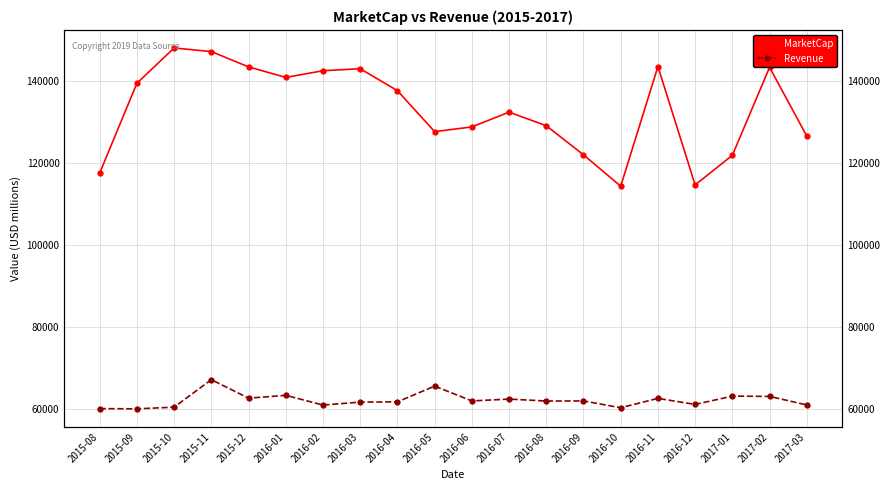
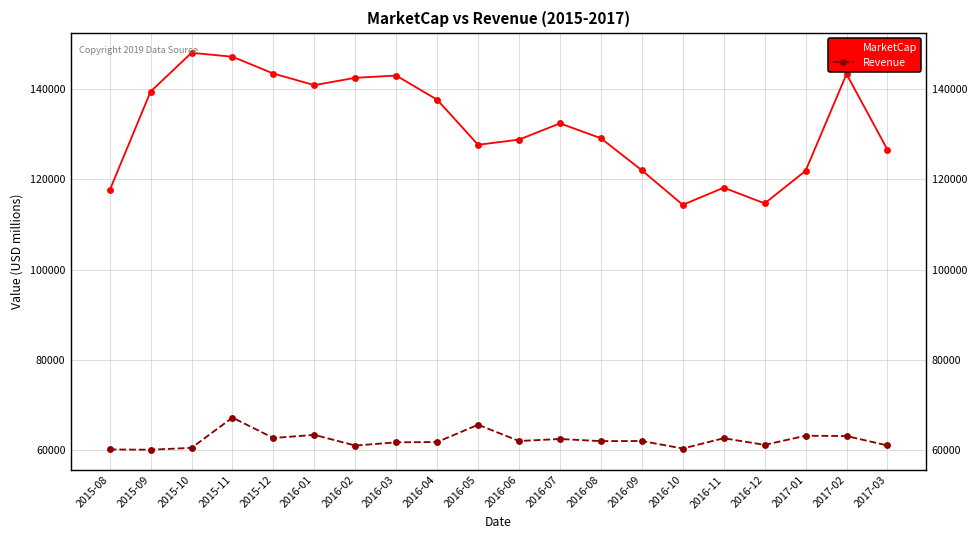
  {
    "MarketCap": {
      "2015-08": 118000,
      "2015-09": 139000,
      "2015-11": 147000,
      "2015-12": 143000,
      "2016-01": 141000,
      "2016-02": 142000,
      "2016-03": 143000,
      "2016-04": 138000,
      "2016-05": 128000,
      "2016-06": 129000,
      "2016-07": 132000,
      "2016-08": 129000,
      "2016-09": 122000,
      "2016-10": 114000,
-     "2016-11": 144000,
+     "2016-11": 118000,
      "2016-12": 115000,
      "2017-01": 122000,
      "2017-03": 127000
    },
    "Revenue": {
      "2015-08": 60000,
      "2015-09": 60000,
      "2015-10": 61000,
      "2015-11": 67000,
      "2015-12": 63000,
      "2016-01": 63000,
      "2016-02": 61000,
      "2016-03": 62000,
      "2016-04": 62000,
      "2016-05": 66000,
      "2016-06": 62000,
      "2016-07": 62000,
      "2016-08": 62000,
      "2016-09": 62000,
      "2016-10": 60000,
      "2016-11": 63000,
      "2016-12": 61000,
      "2017-01": 63000,
      "2017-02": 63000,
      "2017-03": 61000
    }
  }
